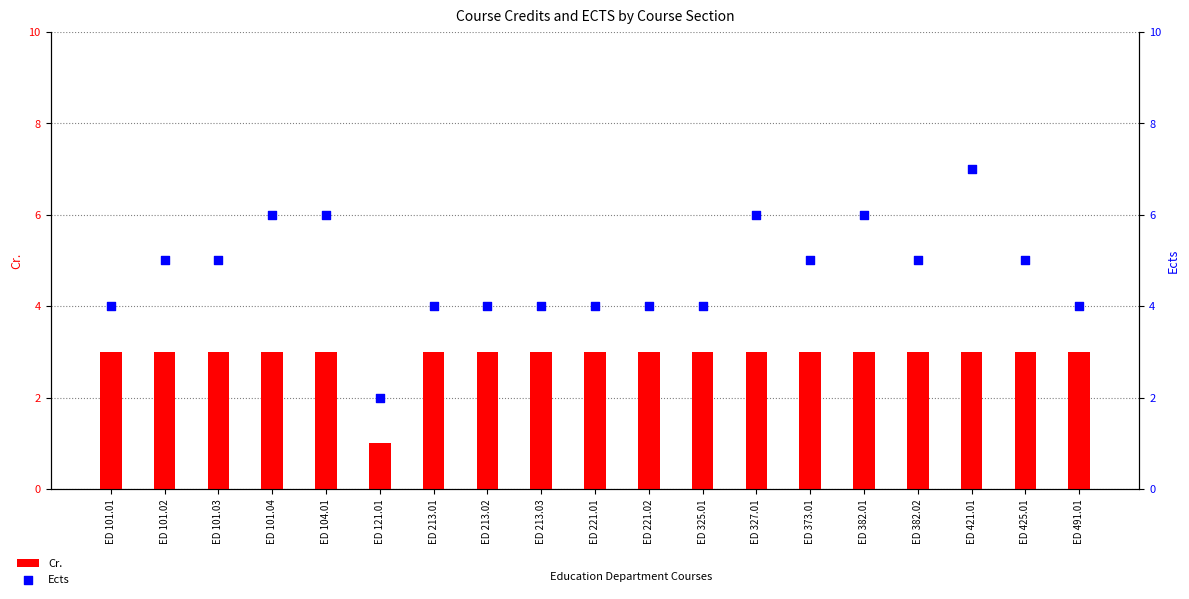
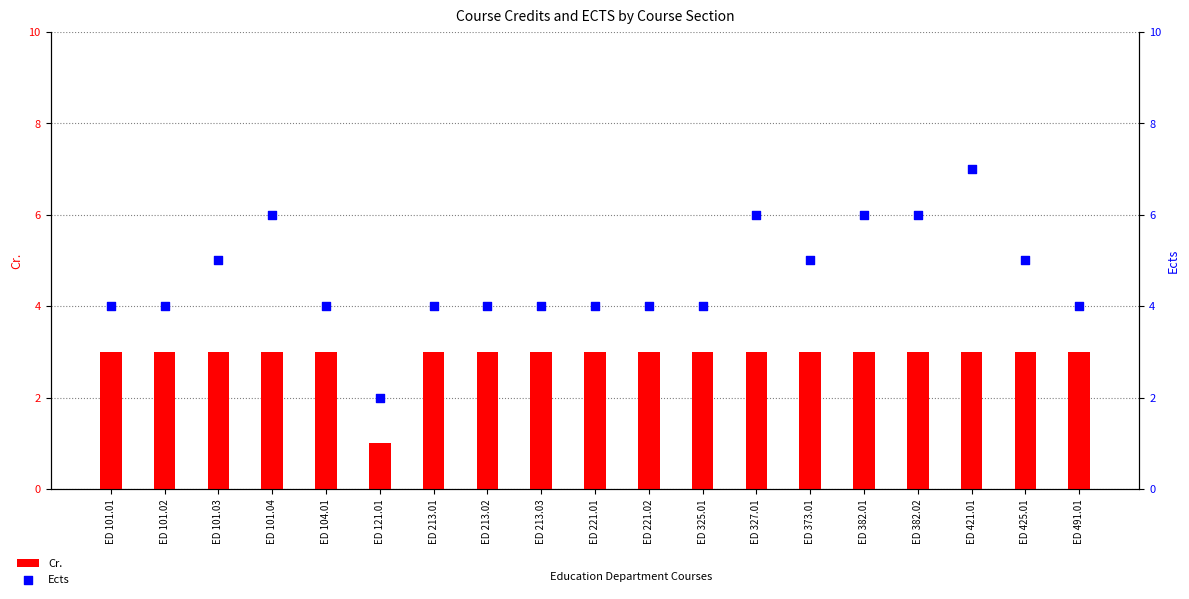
  {
    "Cr.": {
      "ED 101.01": 3.0,
      "ED 101.02": 3.0,
      "ED 101.03": 3.0,
      "ED 101.04": 3.0,
      "ED 104.01": 3.0,
      "ED 121.01": 1.0,
      "ED 213.01": 3.0,
      "ED 213.02": 3.0,
      "ED 213.03": 3.0,
      "ED 221.01": 3.0,
      "ED 221.02": 3.0,
      "ED 325.01": 3.0,
      "ED 327.01": 3.0,
      "ED 373.01": 3.0,
      "ED 382.01": 3.0,
      "ED 382.02": 3.0,
      "ED 421.01": 3.0,
      "ED 425.01": 3.0,
      "ED 491.01": 3.0
    },
    "Ects": {
-     "ED 101.02": 5,
-     "ED 104.01": 6,
-     "ED 382.02": 5
+     "ED 101.02": 4,
+     "ED 104.01": 4,
+     "ED 382.02": 6
    }
  }
